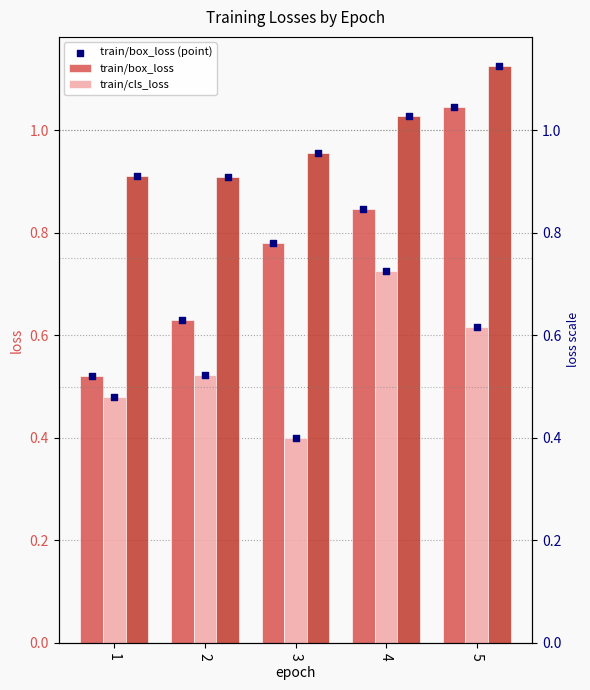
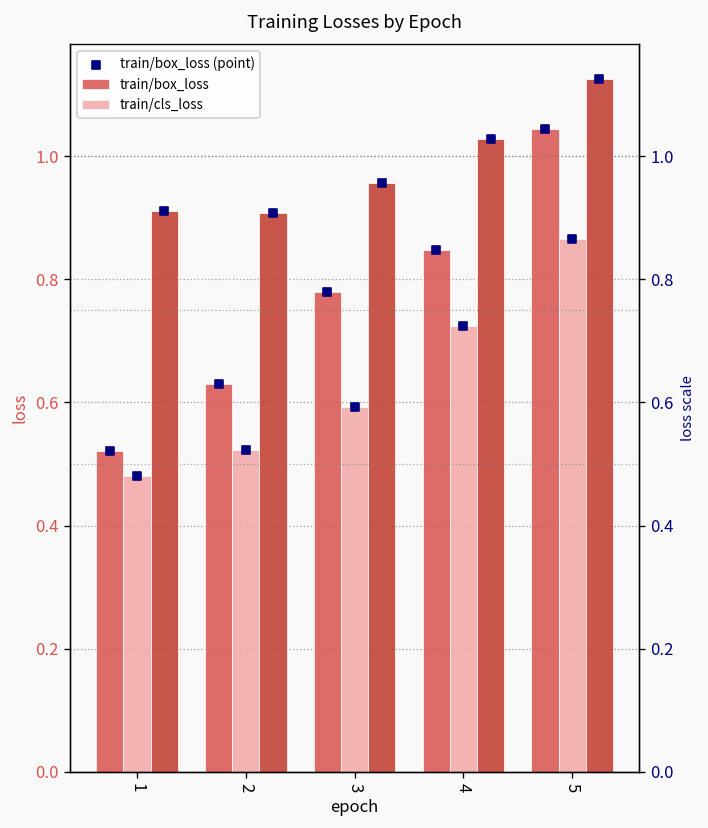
  {
    "train/box_loss (point)": {
      "1": 0.52,
      "2": 0.63,
      "3": 0.78,
      "4": 0.85,
      "5": 1.04
    },
    "train/cls_loss": {
      "1": 0.48,
      "2": 0.52,
-     "3": 0.40,
+     "3": 0.59,
      "4": 0.72,
-     "5": 0.62
+     "5": 0.87
    }
  }
